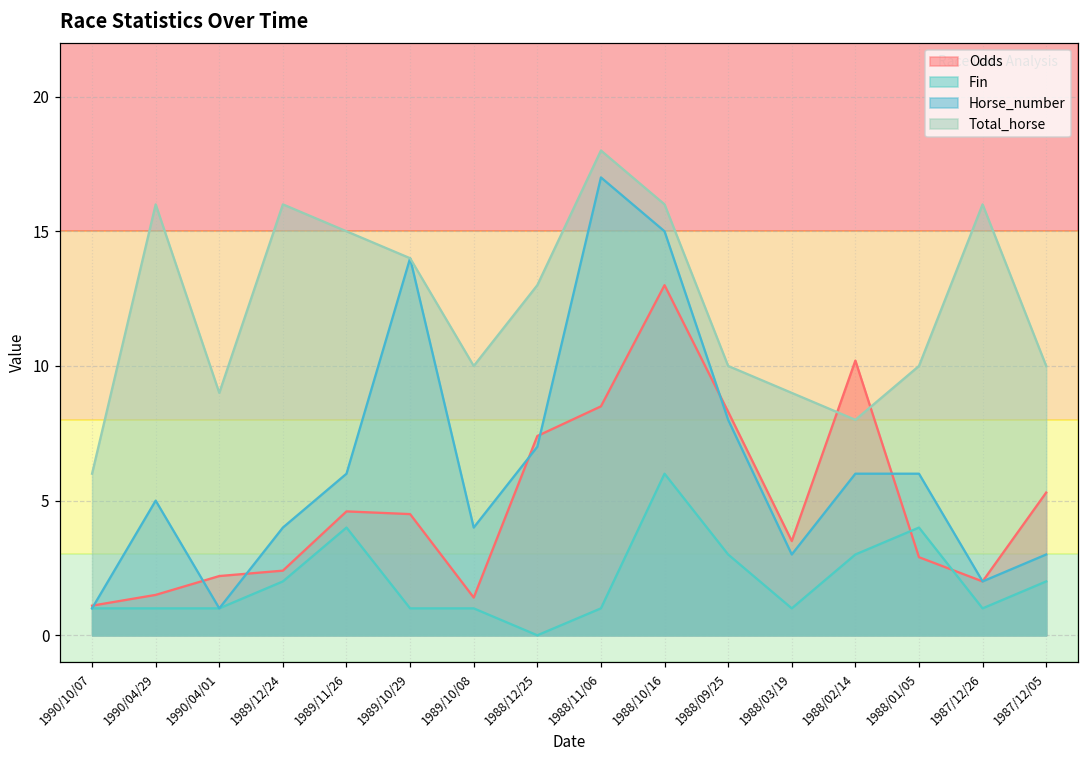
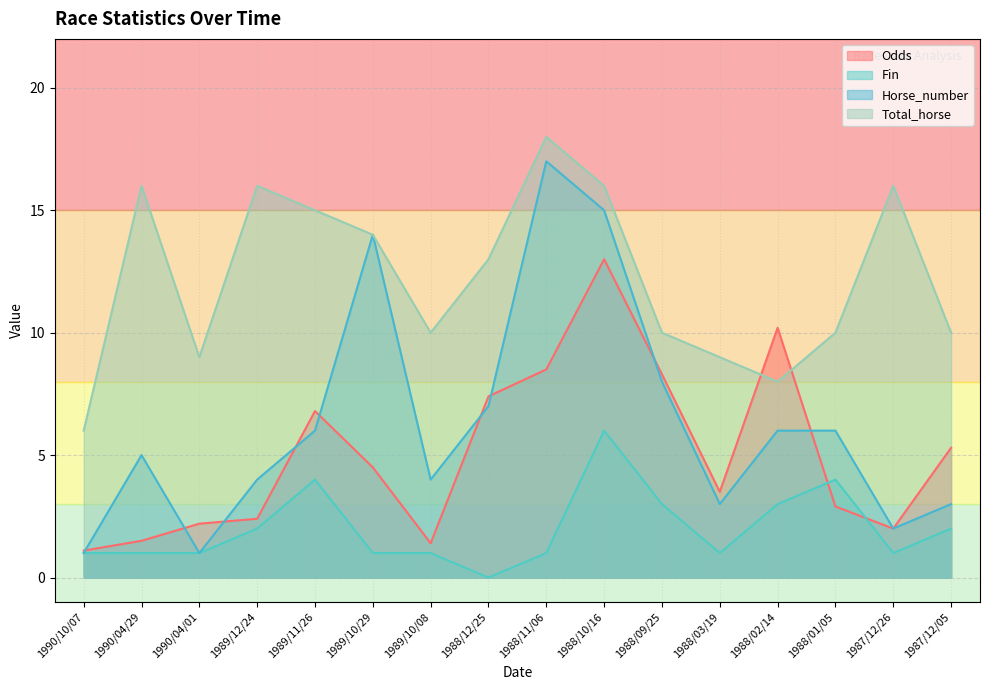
  {
    "Odds": {
      "1990/04/29": 1.5,
      "1990/04/01": 2.2,
      "1989/12/24": 2.4,
-     "1989/11/26": 4.6,
+     "1989/11/26": 6.8,
      "1989/10/29": 4.5,
      "1989/10/08": 1.4,
      "1988/12/25": 7.4,
      "1988/11/06": 8.5,
      "1988/10/16": 13.0,
      "1988/09/25": 8.3,
      "1988/03/19": 3.5,
      "1988/02/14": 10.2,
      "1988/01/05": 2.9,
      "1987/12/05": 5.3
    }
  }
